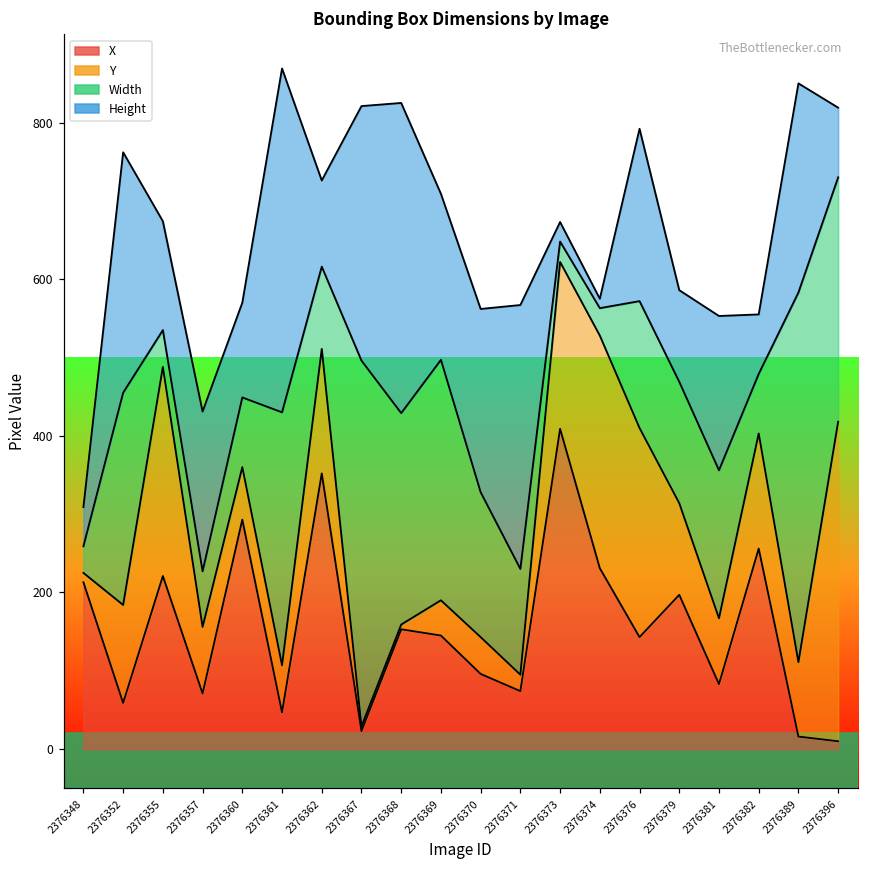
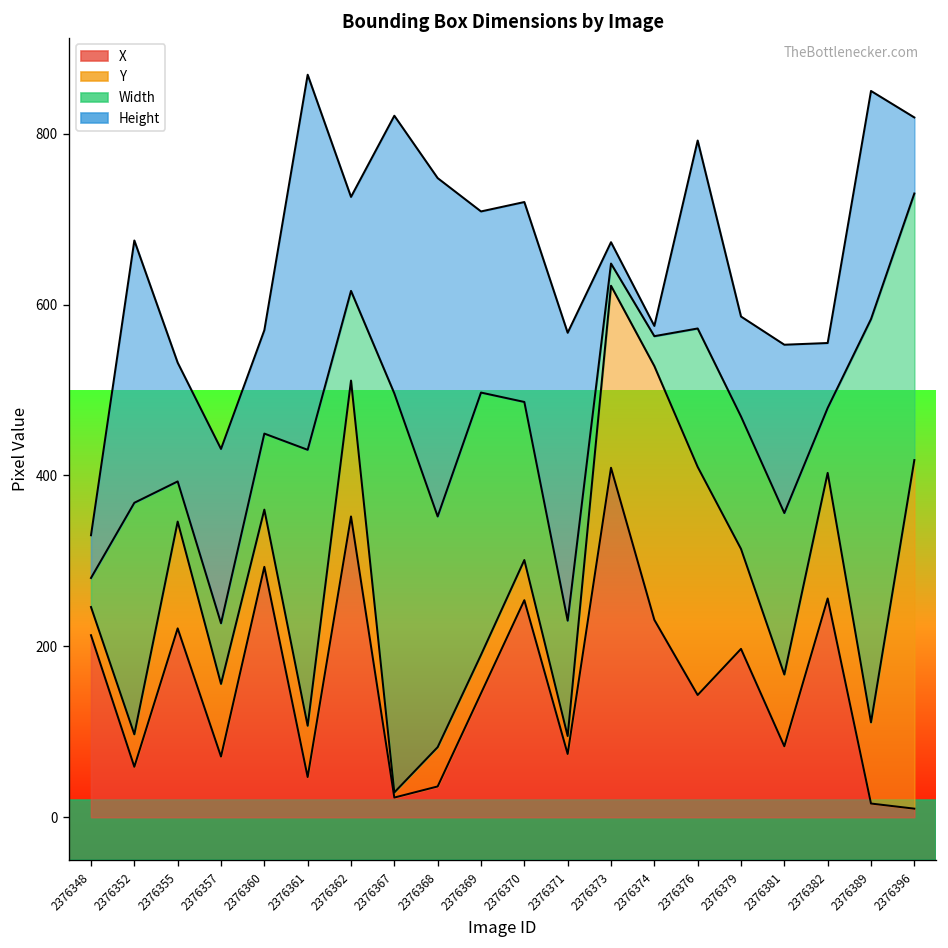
  {
    "X": {
      "2376348": 210,
      "2376352": 60,
      "2376355": 220,
      "2376357": 70,
      "2376360": 290,
      "2376361": 50,
      "2376362": 350,
      "2376367": 20,
-     "2376368": 150,
+     "2376368": 40,
      "2376369": 150,
-     "2376370": 100,
+     "2376370": 250,
      "2376371": 70,
      "2376373": 410,
      "2376374": 230,
      "2376376": 140,
      "2376379": 200,
      "2376381": 80,
      "2376382": 260
    },
    "Y": {
-     "2376348": 10,
-     "2376352": 130,
-     "2376355": 270,
+     "2376348": 30,
+     "2376352": 40,
+     "2376355": 130,
      "2376357": 90,
      "2376360": 70,
      "2376361": 60,
      "2376362": 160,
      "2376367": 10,
-     "2376368": 10,
+     "2376368": 50,
      "2376369": 50,
      "2376370": 50,
      "2376371": 20,
      "2376373": 210,
      "2376374": 300,
      "2376376": 270,
      "2376379": 120,
      "2376381": 80,
      "2376382": 150,
      "2376389": 100,
      "2376396": 410
    },
    "Width": {
      "2376348": 30,
      "2376352": 270,
      "2376355": 50,
      "2376357": 70,
      "2376360": 90,
      "2376361": 320,
      "2376362": 110,
      "2376367": 470,
      "2376368": 270,
      "2376369": 310,
      "2376370": 190,
      "2376371": 140,
      "2376373": 30,
      "2376374": 40,
      "2376376": 160,
      "2376379": 160,
      "2376381": 190,
      "2376382": 80,
      "2376389": 470,
      "2376396": 310
    },
    "Height": {
      "2376348": 50,
      "2376352": 310,
      "2376355": 140,
      "2376357": 200,
      "2376360": 120,
      "2376361": 440,
      "2376362": 110,
      "2376367": 330,
      "2376368": 400,
      "2376369": 210,
      "2376370": 230,
      "2376371": 340,
      "2376373": 30,
      "2376374": 10,
      "2376376": 220,
      "2376379": 120,
      "2376381": 200,
      "2376382": 80,
      "2376389": 270,
      "2376396": 90
    }
  }
